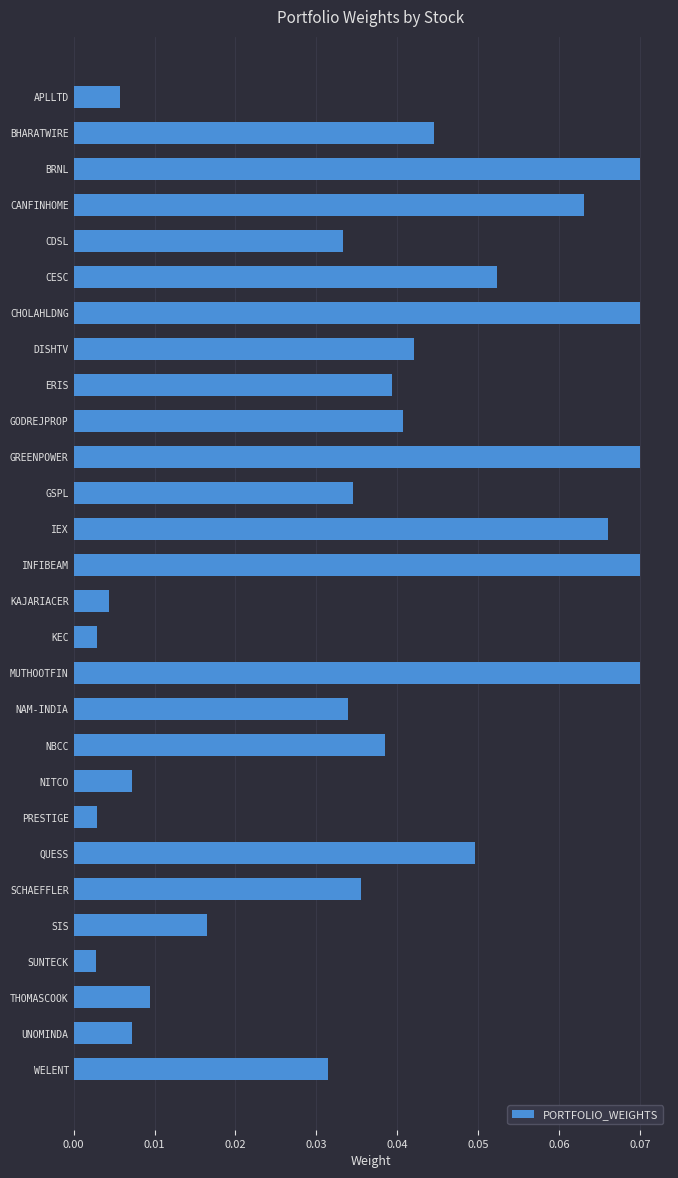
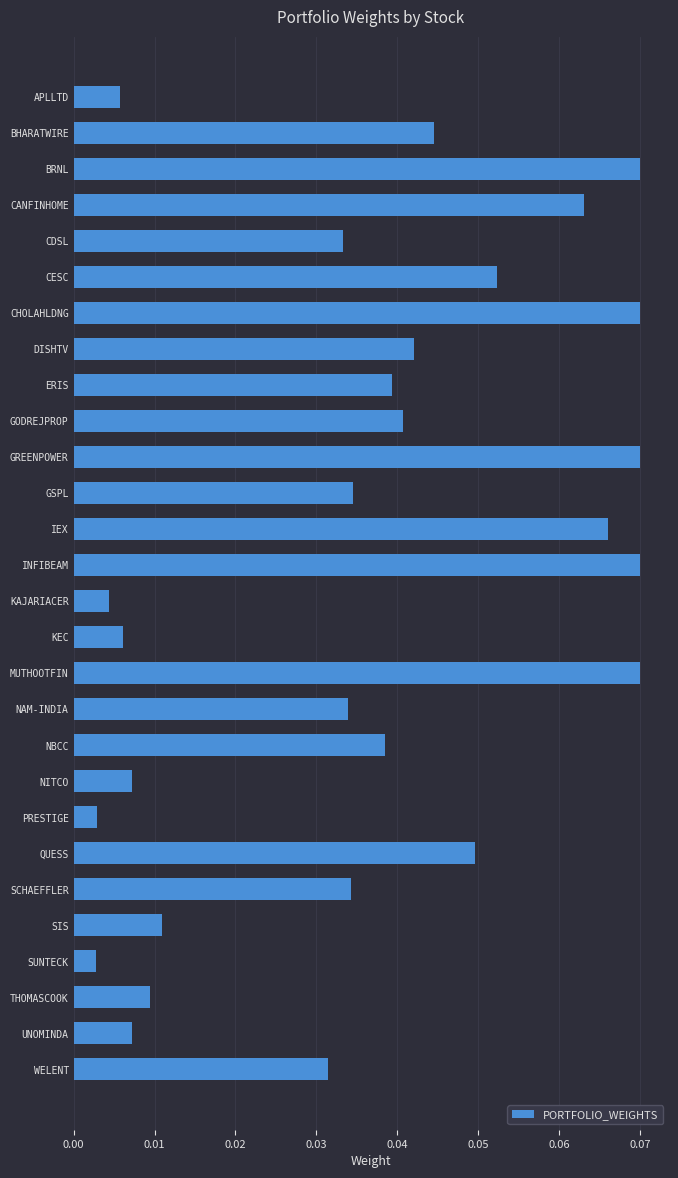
  {
    "APLLTD": 0.006,
    "BHARATWIRE": 0.045,
    "BRNL": 0.070,
    "CANFINHOME": 0.063,
    "CDSL": 0.033,
    "CESC": 0.052,
    "CHOLAHLDNG": 0.070,
    "DISHTV": 0.042,
    "ERIS": 0.039,
    "GODREJPROP": 0.041,
    "GREENPOWER": 0.070,
    "GSPL": 0.035,
    "IEX": 0.066,
    "INFIBEAM": 0.070,
    "KAJARIACER": 0.004,
-   "KEC": 0.003,
+   "KEC": 0.006,
    "MUTHOOTFIN": 0.070,
    "NAM-INDIA": 0.034,
    "NBCC": 0.038,
    "NITCO": 0.007,
    "PRESTIGE": 0.003,
    "QUESS": 0.050,
-   "SCHAEFFLER": 0.036,
-   "SIS": 0.016,
+   "SCHAEFFLER": 0.034,
+   "SIS": 0.011,
    "SUNTECK": 0.003,
    "THOMASCOOK": 0.009,
    "UNOMINDA": 0.007,
    "WELENT": 0.031
  }
